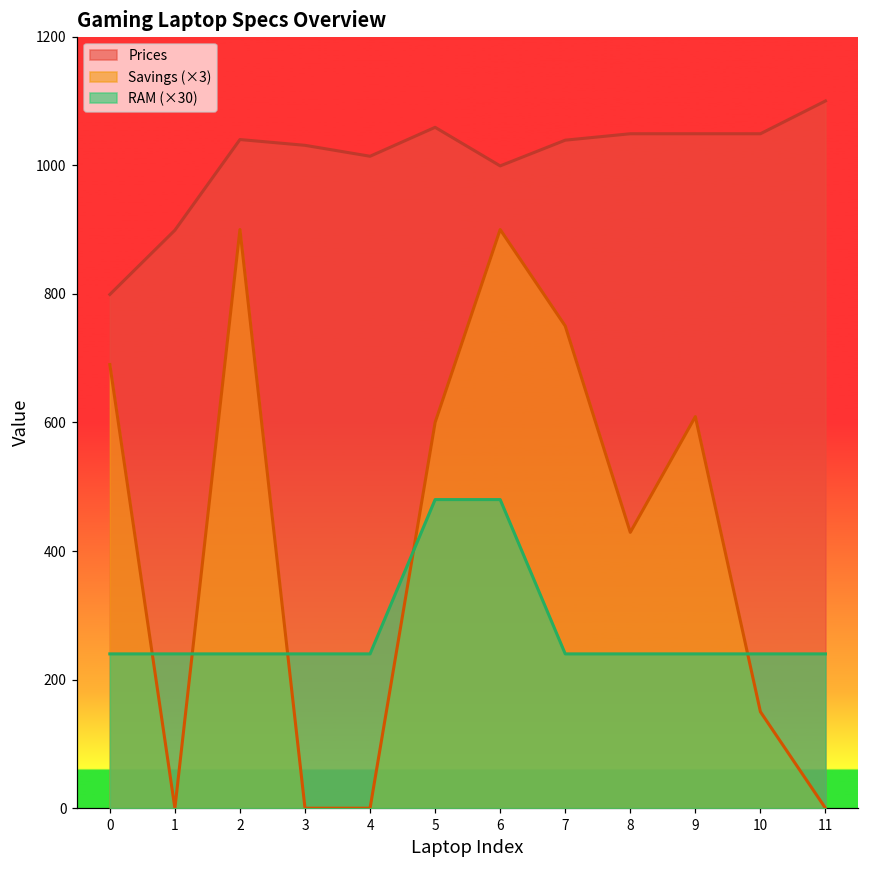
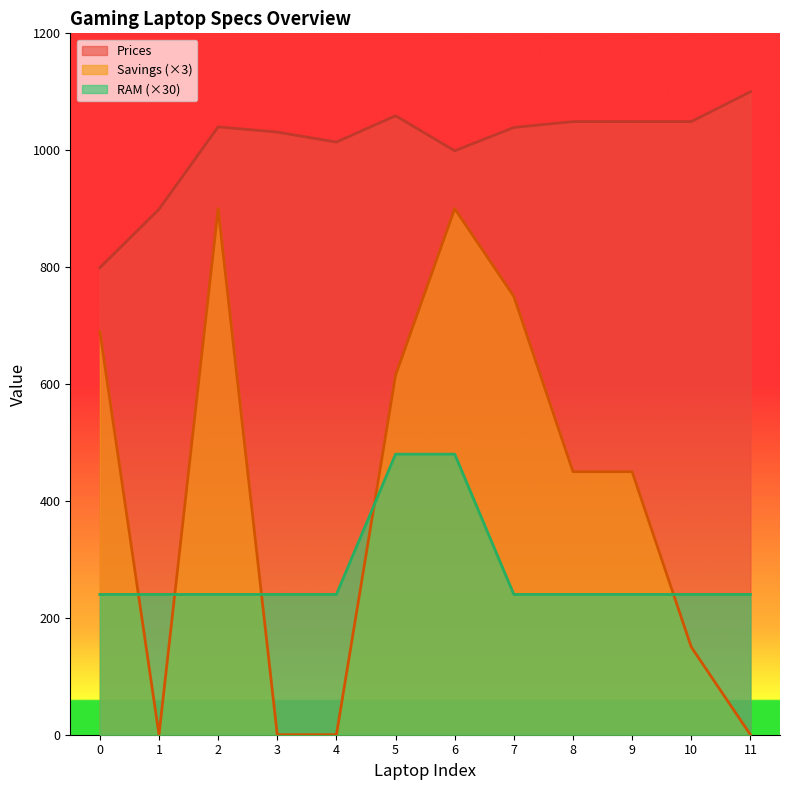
  {
    "Prices": {
      "0": 800,
      "1": 900,
      "2": 1040,
      "3": 1030,
      "4": 1010,
      "5": 1060,
      "6": 1000,
      "7": 1040,
      "8": 1050,
      "9": 1050,
      "10": 1050,
      "11": 1100
    },
    "Savings (×3)": {
      "0": 690,
      "1": 0,
      "2": 900,
      "3": 0,
      "4": 0,
-     "5": 600,
+     "5": 620,
      "6": 900,
      "7": 750,
-     "8": 430,
-     "9": 610,
+     "8": 450,
+     "9": 450,
      "10": 150,
      "11": 0
    },
    "RAM (×30)": {
      "0": 240,
      "1": 240,
      "2": 240,
      "3": 240,
      "4": 240,
      "5": 480,
      "6": 480,
      "7": 240,
      "8": 240,
      "9": 240,
      "10": 240,
      "11": 240
    }
  }
